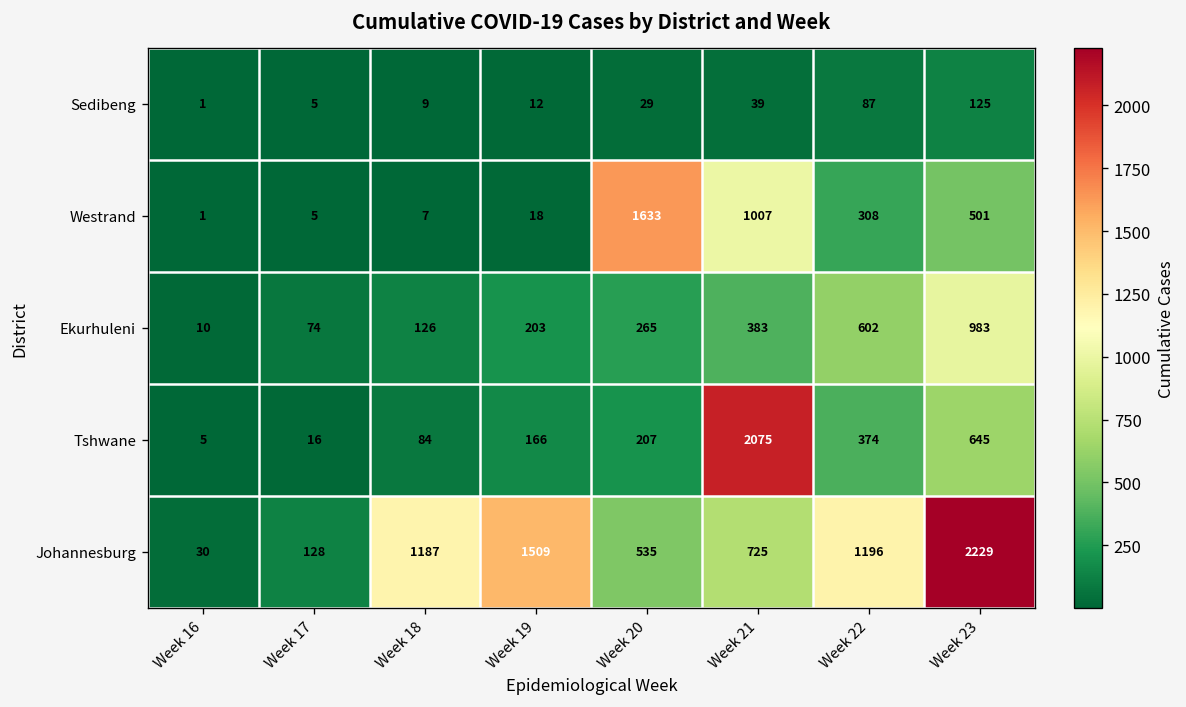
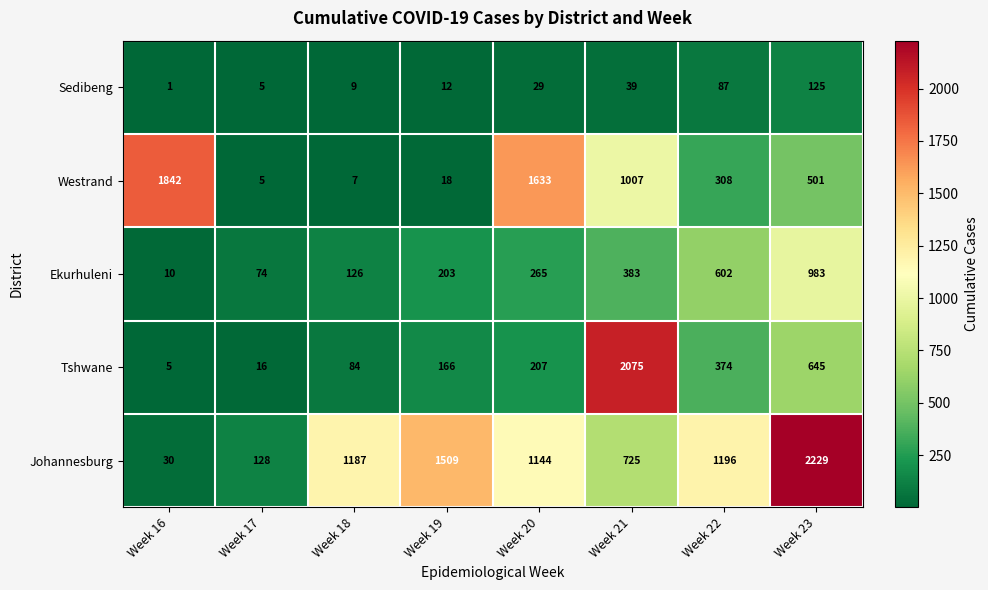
  {
    "Sedibeng": {
      "Week 16": 1,
      "Week 17": 5,
      "Week 18": 9,
      "Week 19": 12,
      "Week 20": 29,
      "Week 21": 39,
      "Week 22": 87,
      "Week 23": 125
    },
    "Westrand": {
-     "Week 16": 1,
+     "Week 16": 1842,
      "Week 17": 5,
      "Week 18": 7,
      "Week 19": 18,
      "Week 20": 1633,
      "Week 21": 1007,
      "Week 22": 308,
      "Week 23": 501
    },
    "Ekurhuleni": {
      "Week 16": 10,
      "Week 17": 74,
      "Week 18": 126,
      "Week 19": 203,
      "Week 20": 265,
      "Week 21": 383,
      "Week 22": 602,
      "Week 23": 983
    },
    "Tshwane": {
      "Week 16": 5,
      "Week 17": 16,
      "Week 18": 84,
      "Week 19": 166,
      "Week 20": 207,
      "Week 21": 2075,
      "Week 22": 374,
      "Week 23": 645
    },
    "Johannesburg": {
      "Week 16": 30,
      "Week 17": 128,
      "Week 18": 1187,
      "Week 19": 1509,
-     "Week 20": 535,
+     "Week 20": 1144,
      "Week 21": 725,
      "Week 22": 1196,
      "Week 23": 2229
    }
  }
